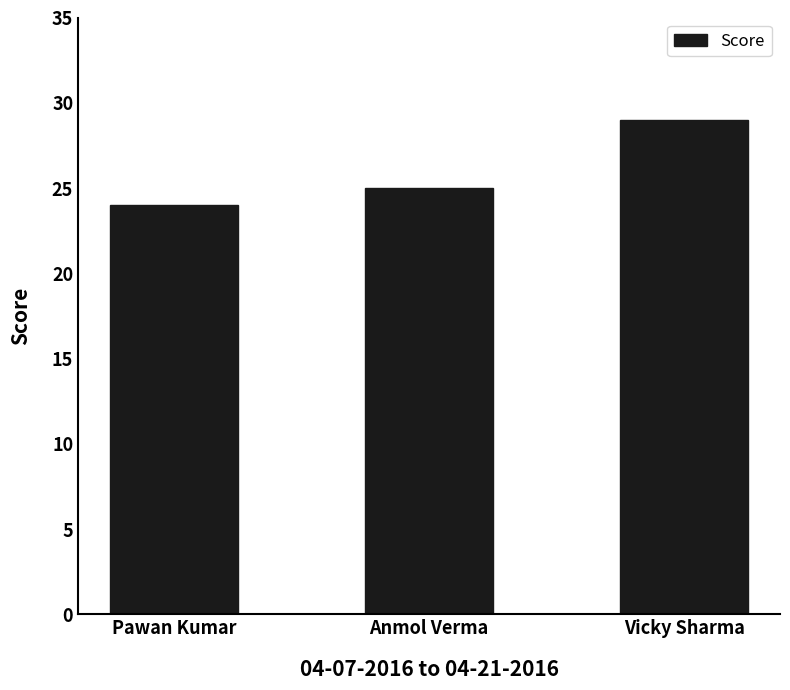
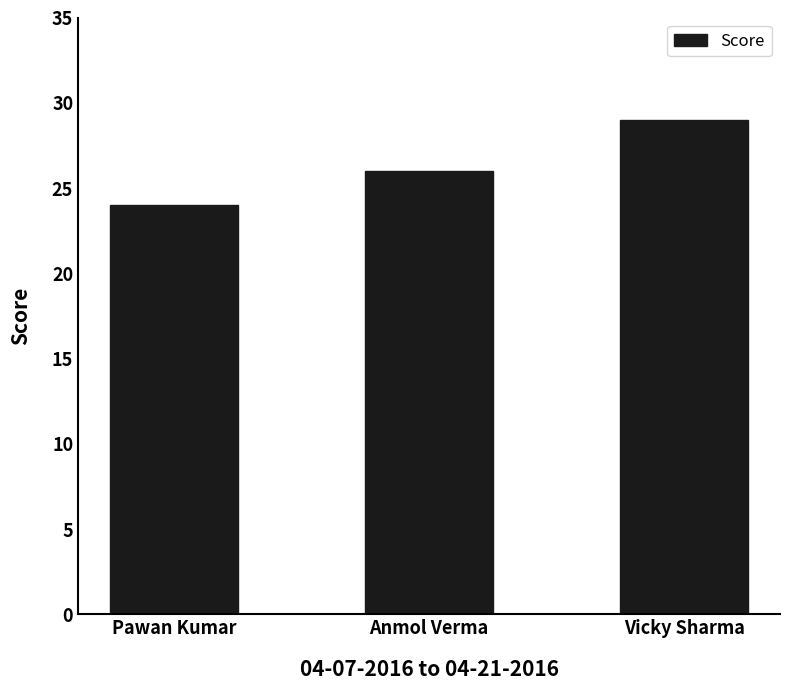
  {
    "Pawan Kumar": 24,
-   "Anmol Verma": 25,
+   "Anmol Verma": 26,
    "Vicky Sharma": 29
  }
